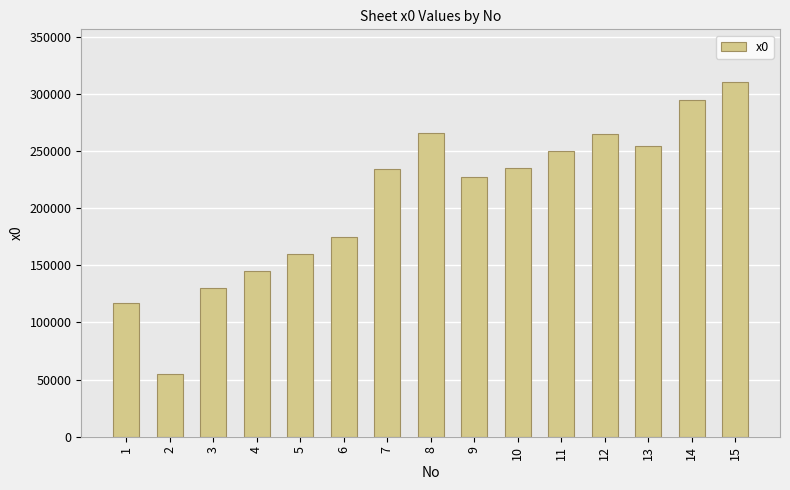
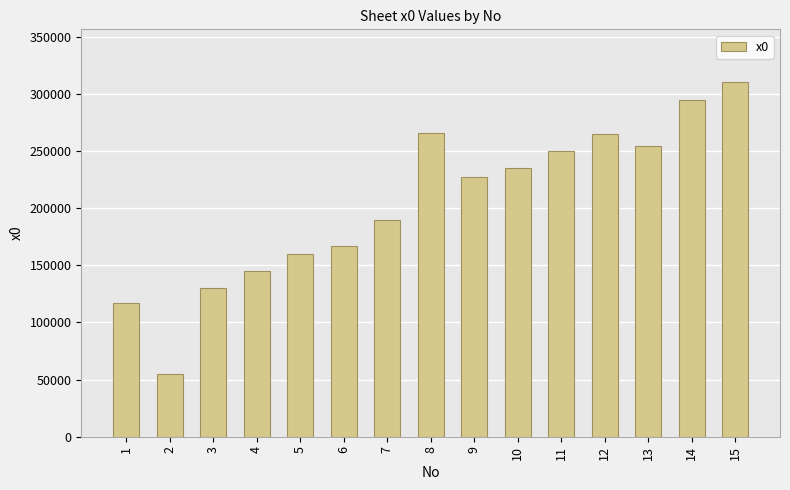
  {
    "1": 117000,
    "2": 55000,
    "3": 130000,
    "4": 145000,
    "5": 160000,
-   "6": 175000,
-   "7": 234000,
+   "6": 167000,
+   "7": 190000,
    "8": 266000,
    "9": 228000,
    "10": 235000,
    "11": 250000,
    "12": 265000,
    "13": 255000,
    "14": 295000,
    "15": 310000
  }
